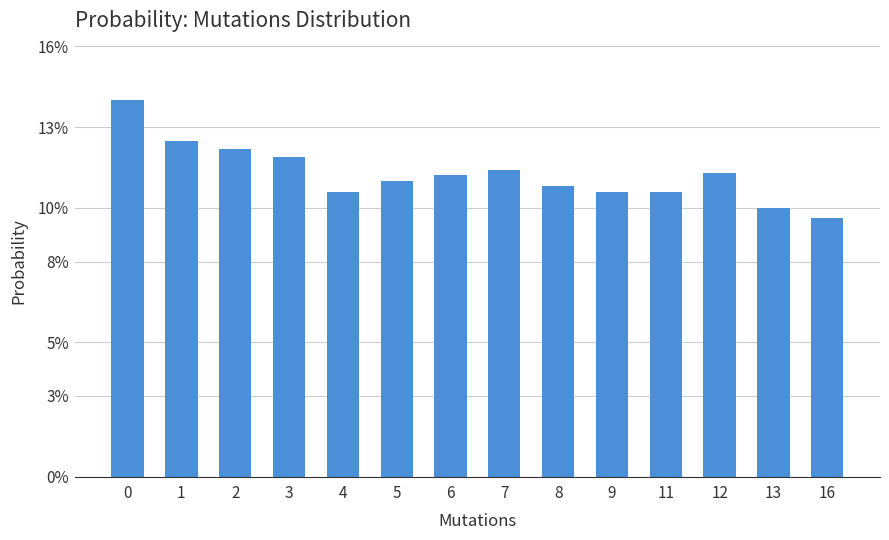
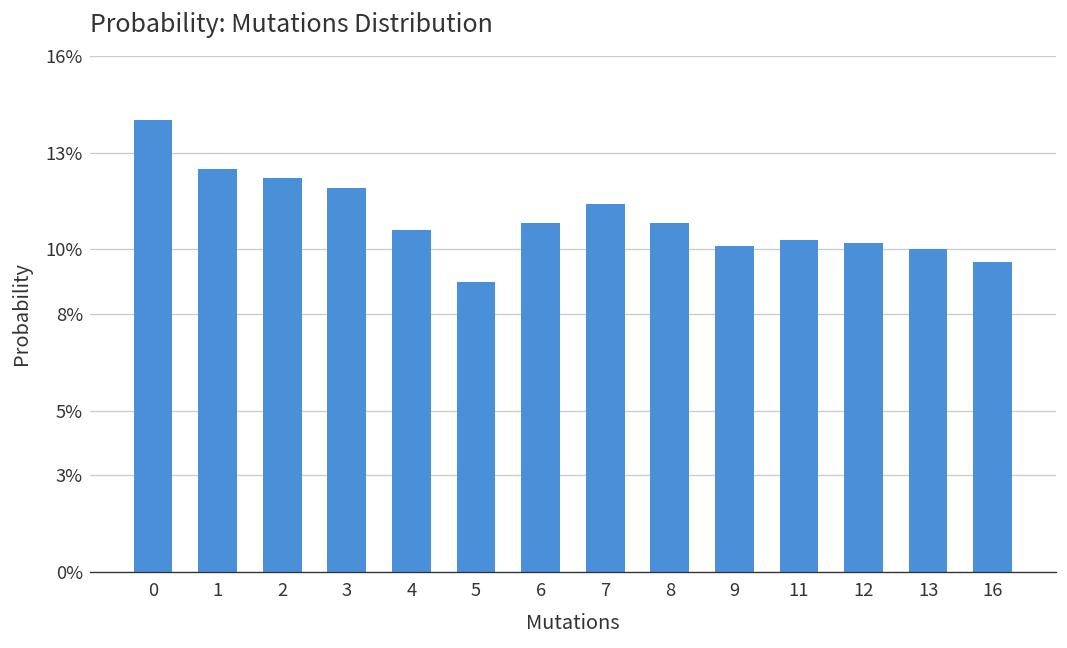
  {
    "0": "14.0%",
    "1": "12.5%",
    "2": "12.2%",
    "3": "11.9%",
    "4": "10.6%",
-   "5": "11.0%",
-   "6": "11.2%",
+   "5": "9.0%",
+   "6": "10.8%",
    "7": "11.4%",
    "8": "10.8%",
-   "9": "10.6%",
-   "11": "10.6%",
-   "12": "11.3%",
+   "9": "10.1%",
+   "11": "10.3%",
+   "12": "10.2%",
    "13": "10.0%",
    "16": "9.6%"
  }
